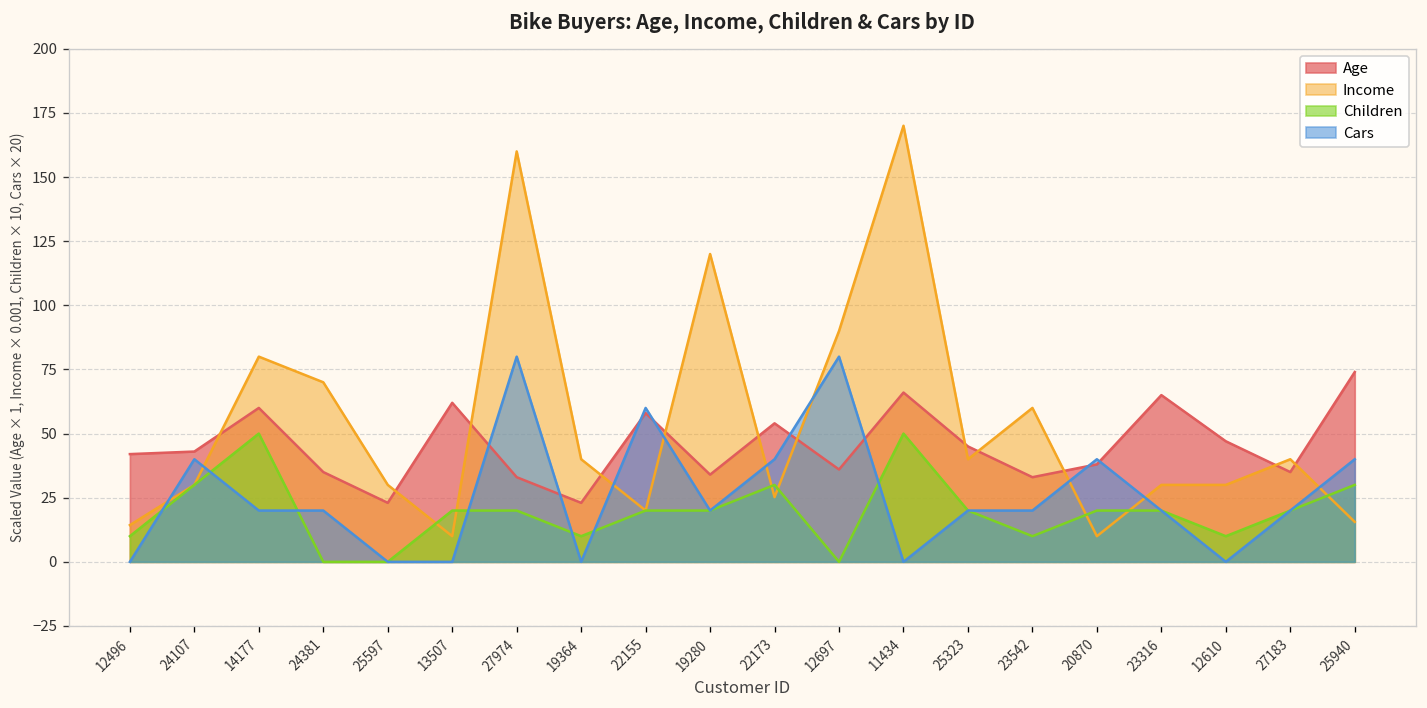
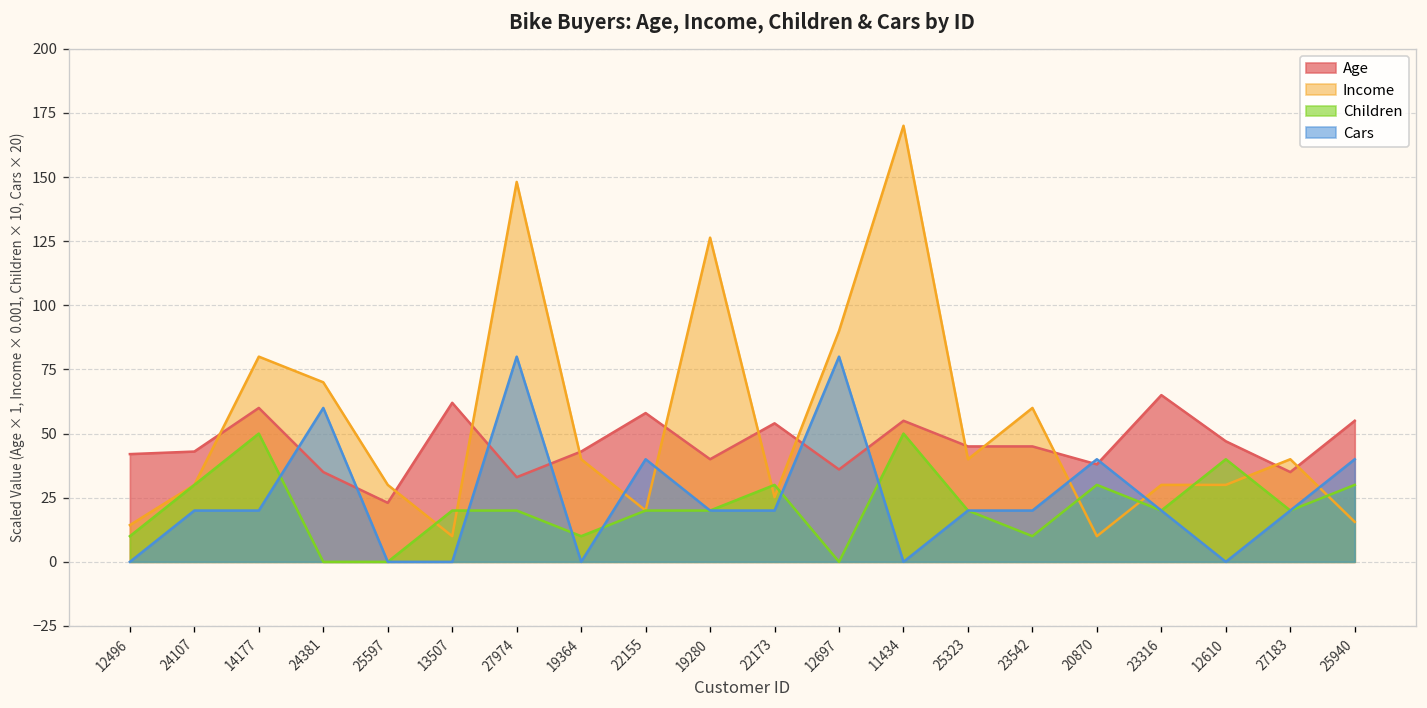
  {
    "Age": {
      "12496": 42,
      "24107": 43,
      "14177": 60,
      "24381": 35,
      "25597": 23,
      "13507": 62,
      "27974": 33,
-     "19364": 23,
+     "19364": 43,
      "22155": 58,
-     "19280": 34,
+     "19280": 40,
      "22173": 54,
      "12697": 36,
-     "11434": 66,
+     "11434": 55,
      "25323": 45,
-     "23542": 33,
+     "23542": 45,
      "20870": 38,
      "23316": 65,
      "12610": 47,
      "27183": 35,
-     "25940": 74
+     "25940": 55
    },
    "Income": {
      "12496": 14,
      "14177": 80,
      "24381": 70,
      "25597": 30,
      "13507": 10,
-     "27974": 160,
+     "27974": 148,
      "19364": 40,
-     "19280": 120,
+     "19280": 126,
      "22173": 25,
      "12697": 90,
      "11434": 170,
      "25323": 40,
      "23542": 60,
      "20870": 10,
      "23316": 30,
      "12610": 30,
      "27183": 40,
      "25940": 16
    },
    "Children": {
      "12496": 10,
      "14177": 50,
      "24381": 0,
      "13507": 20,
      "27974": 20,
      "19364": 10,
      "22173": 30,
      "12697": 0,
      "11434": 50,
      "23542": 10,
-     "20870": 20,
-     "12610": 10,
+     "20870": 30,
+     "12610": 40,
      "25940": 30
    },
    "Cars": {
      "12496": 0,
-     "24107": 40,
+     "24107": 20,
      "14177": 20,
-     "24381": 20,
+     "24381": 60,
      "13507": 0,
      "27974": 80,
      "19364": 0,
-     "22155": 60,
-     "22173": 40,
+     "22155": 40,
+     "22173": 20,
      "12697": 80,
      "11434": 0,
      "23542": 20,
      "20870": 40,
      "12610": 0,
      "25940": 40
    }
  }
